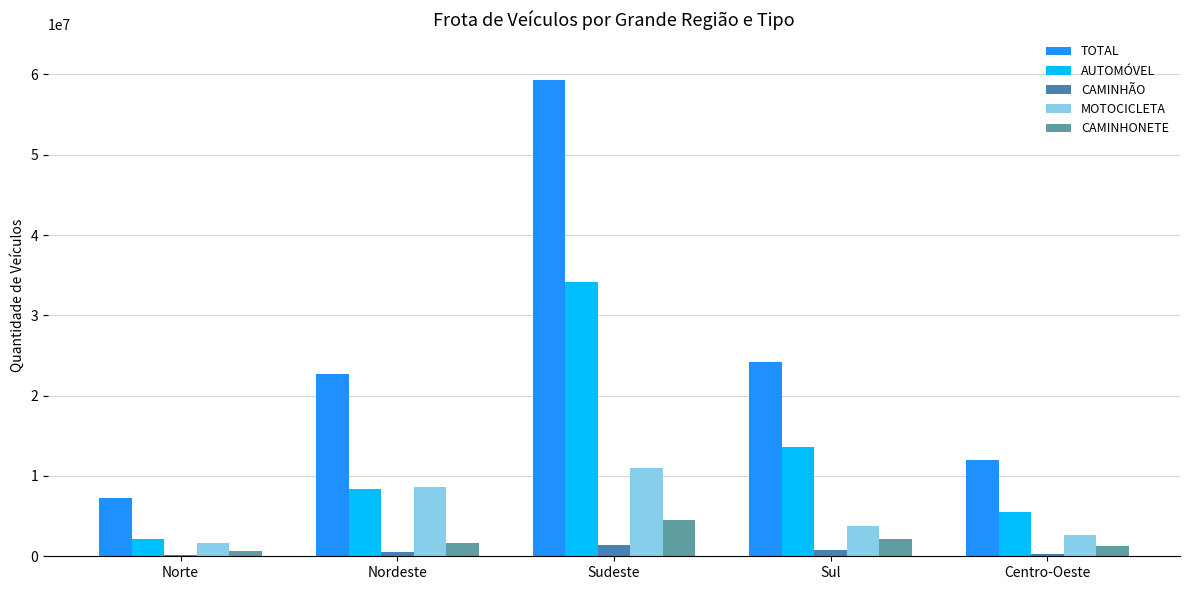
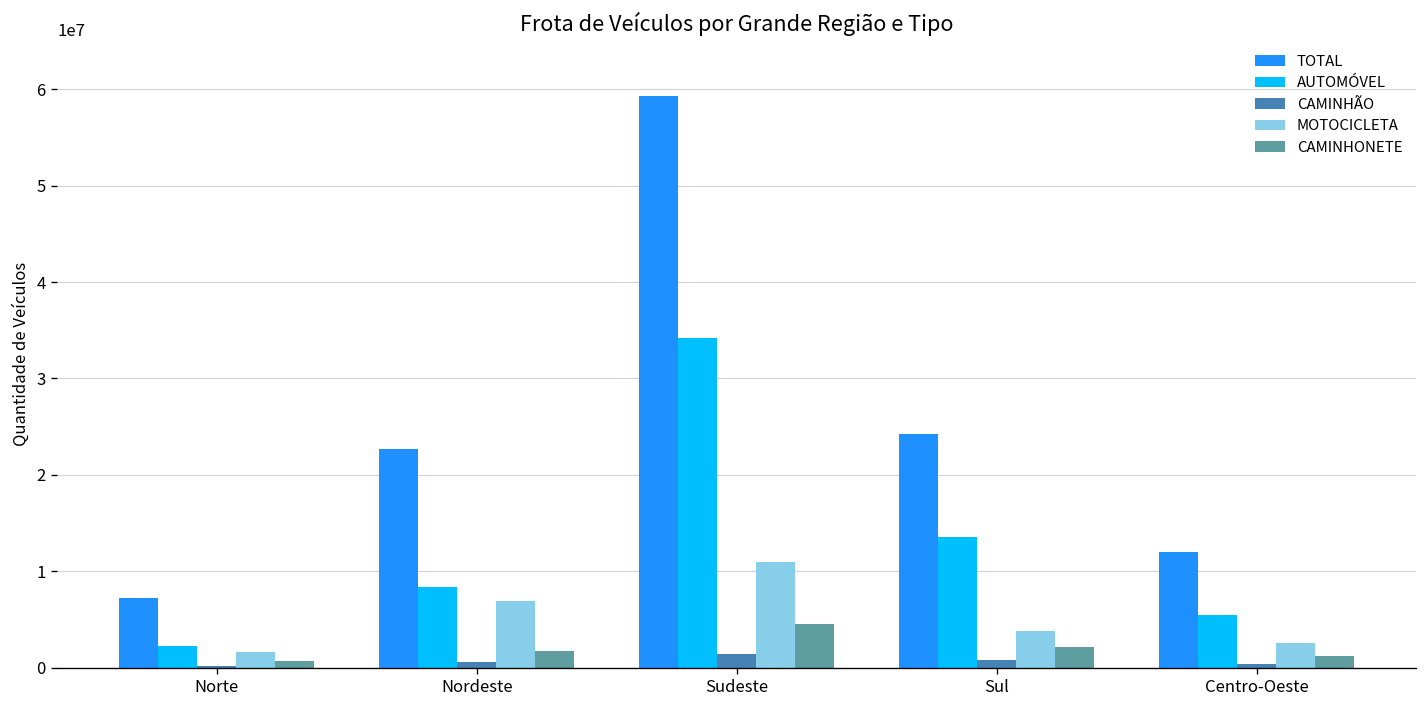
  {
    "MOTOCICLETA": {
      "Norte": 2000000,
-     "Nordeste": 9000000,
+     "Nordeste": 7000000,
      "Sudeste": 11000000,
      "Sul": 4000000,
      "Centro-Oeste": 3000000
    }
  }
